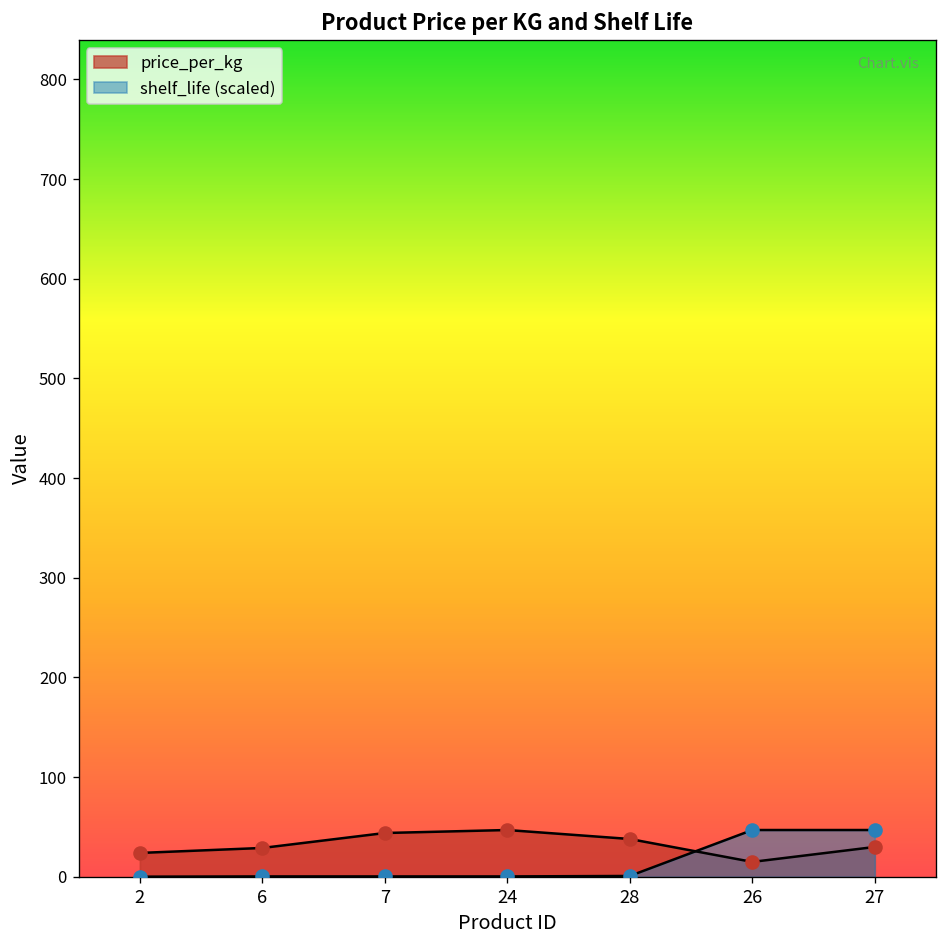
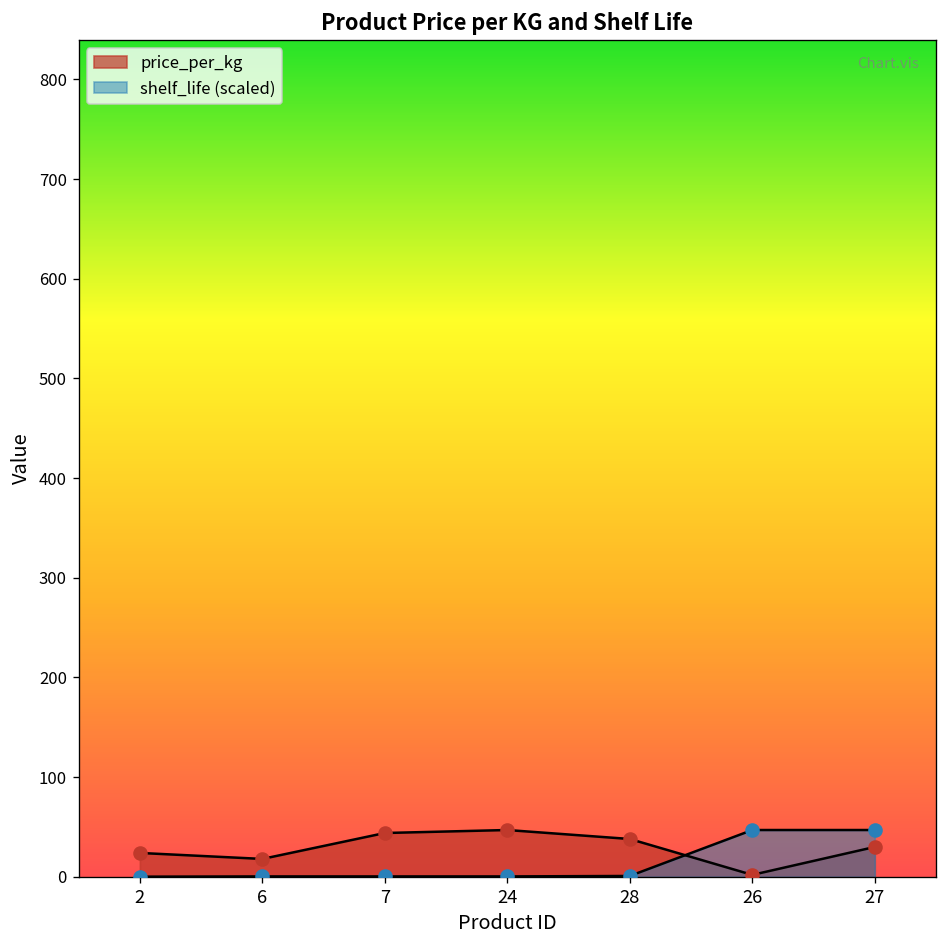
  {
    "price_per_kg": {
      "2": 20,
-     "6": 30,
+     "6": 20,
      "7": 40,
      "24": 50,
      "28": 40,
-     "26": 20,
+     "26": 0,
      "27": 30
    },
    "shelf_life (scaled)": {
      "2": 0,
      "6": 0,
      "7": 0,
      "24": 0,
      "28": 0,
      "26": 50,
      "27": 50
    }
  }
